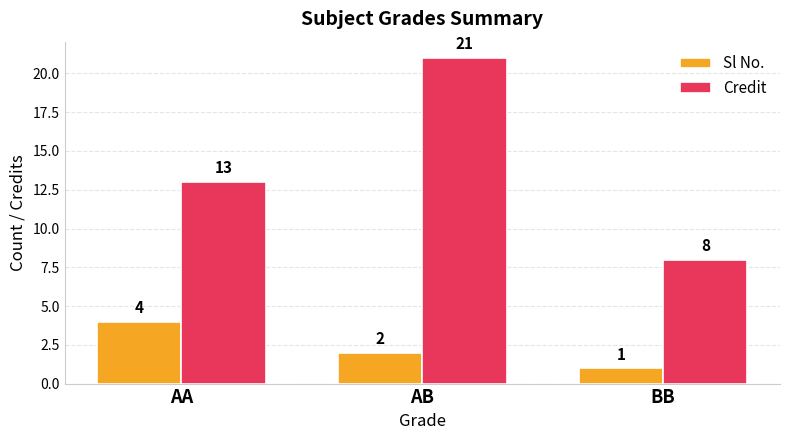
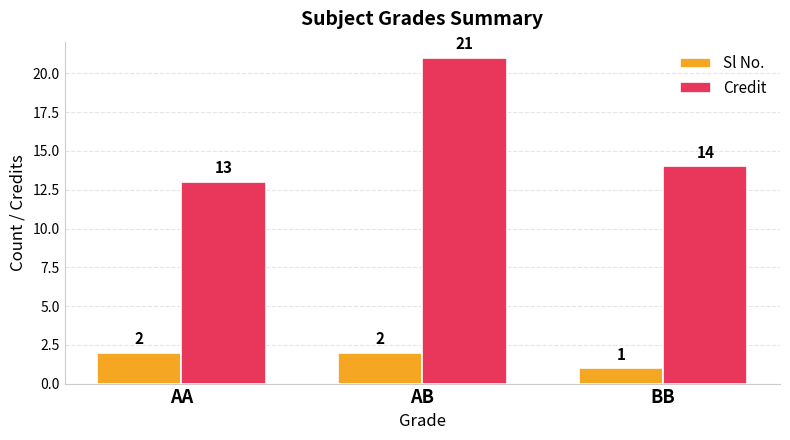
  {
    "Sl No.": {
-     "AA": 4,
+     "AA": 2,
      "AB": 2,
      "BB": 1
    },
    "Credit": {
      "AA": 13,
      "AB": 21,
-     "BB": 8
+     "BB": 14
    }
  }
